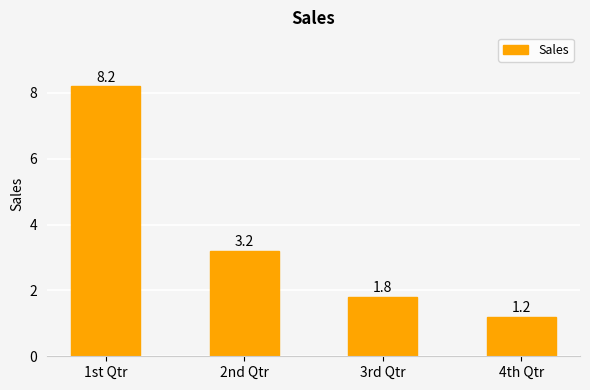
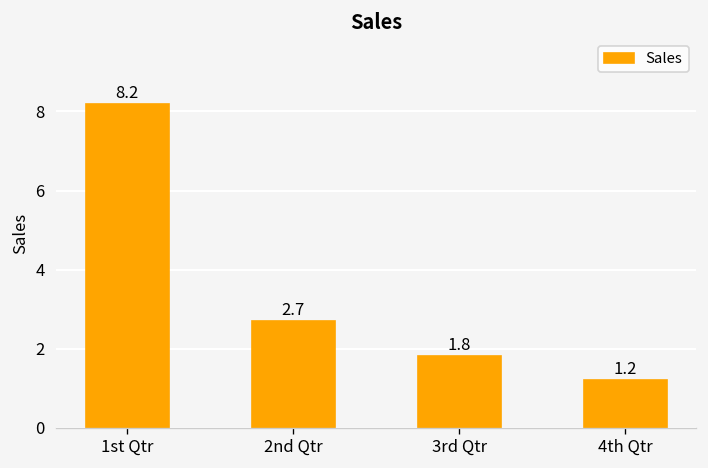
  {
    "1st Qtr": 8.2,
-   "2nd Qtr": 3.2,
+   "2nd Qtr": 2.7,
    "3rd Qtr": 1.8,
    "4th Qtr": 1.2
  }
